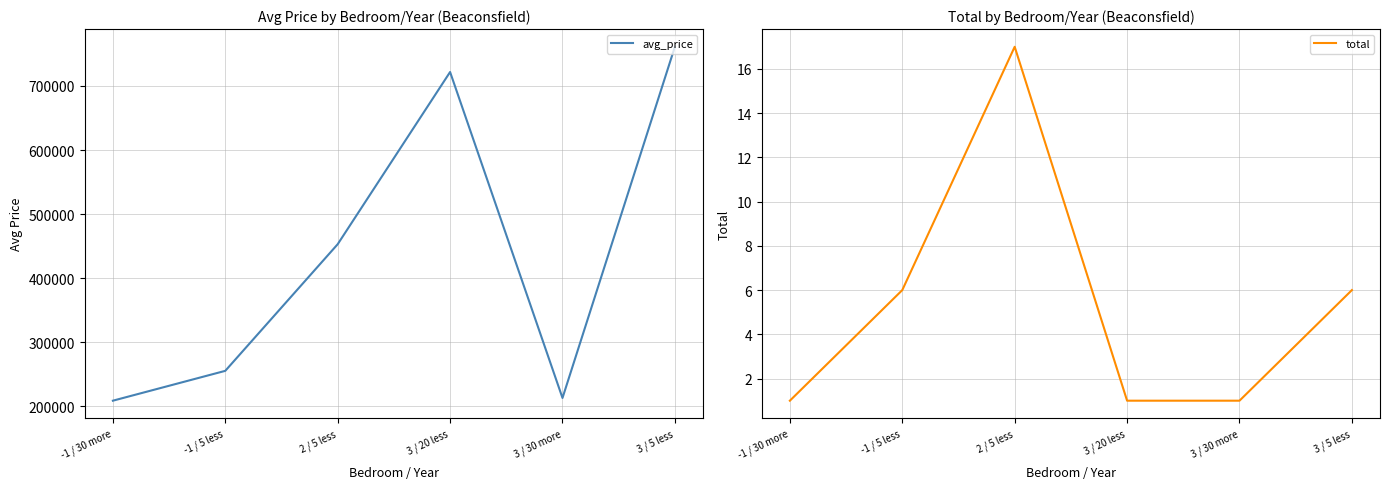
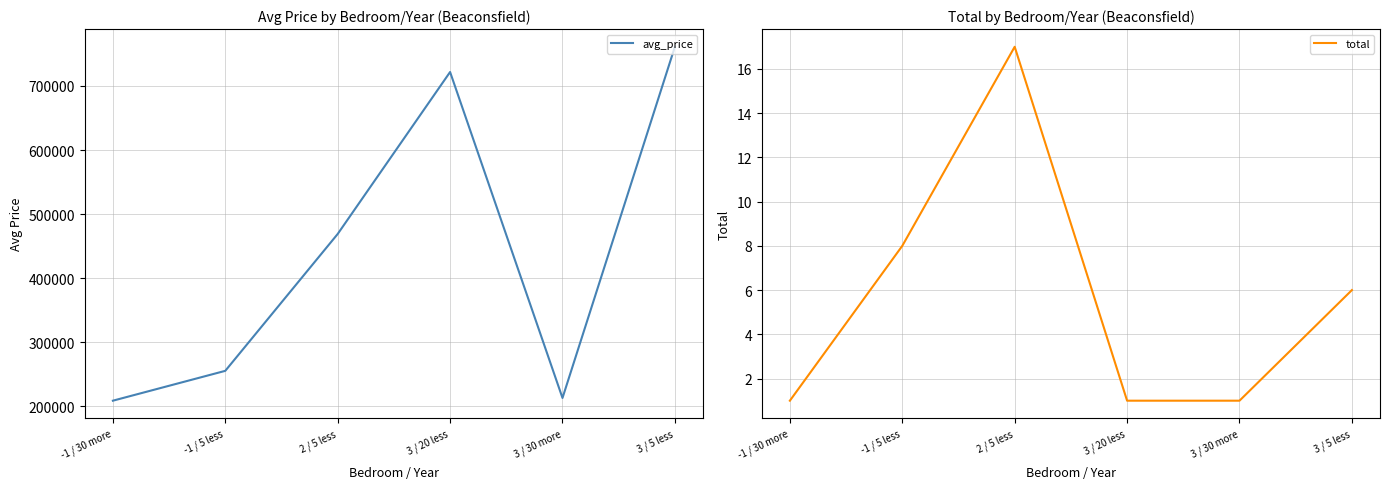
  {
    "Avg Price by Bedroom/Year (Beaconsfield)": {
      "-1 / 30 more": 210000,
      "-1 / 5 less": 260000,
-     "2 / 5 less": 450000,
+     "2 / 5 less": 470000,
      "3 / 20 less": 720000,
      "3 / 30 more": 210000
    },
    "Total by Bedroom/Year (Beaconsfield)": {
      "-1 / 30 more": 1,
-     "-1 / 5 less": 6,
+     "-1 / 5 less": 8,
      "2 / 5 less": 17,
      "3 / 20 less": 1,
      "3 / 30 more": 1,
      "3 / 5 less": 6
    }
  }
